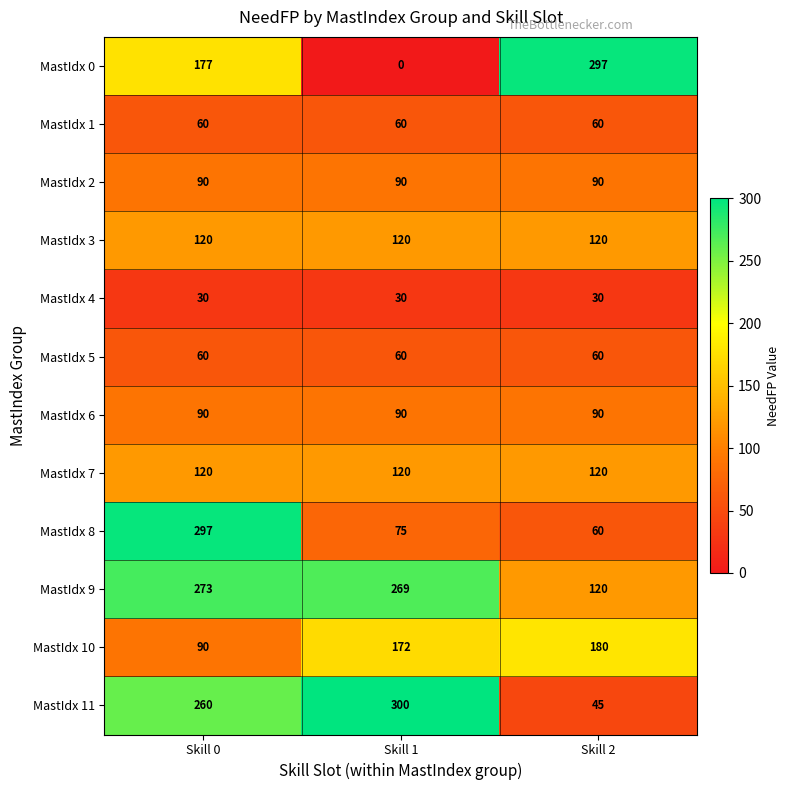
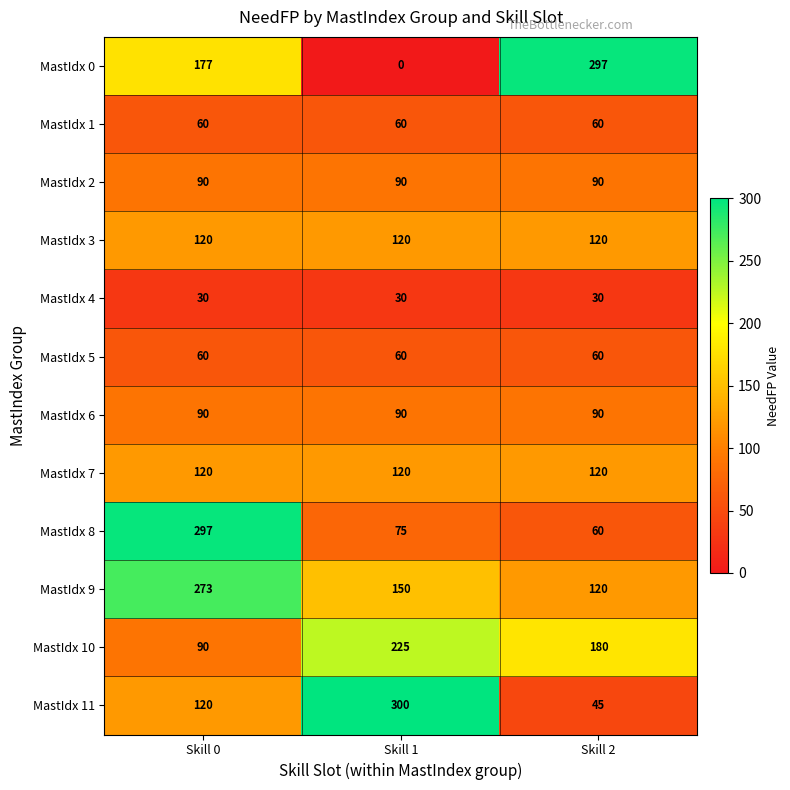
  {
    "MastIdx 0": {
      "Skill 0": 177,
      "Skill 1": 0,
      "Skill 2": 297
    },
    "MastIdx 1": {
      "Skill 0": 60,
      "Skill 1": 60,
      "Skill 2": 60
    },
    "MastIdx 2": {
      "Skill 0": 90,
      "Skill 1": 90,
      "Skill 2": 90
    },
    "MastIdx 3": {
      "Skill 0": 120,
      "Skill 1": 120,
      "Skill 2": 120
    },
    "MastIdx 4": {
      "Skill 0": 30,
      "Skill 1": 30,
      "Skill 2": 30
    },
    "MastIdx 5": {
      "Skill 0": 60,
      "Skill 1": 60,
      "Skill 2": 60
    },
    "MastIdx 6": {
      "Skill 0": 90,
      "Skill 1": 90,
      "Skill 2": 90
    },
    "MastIdx 7": {
      "Skill 0": 120,
      "Skill 1": 120,
      "Skill 2": 120
    },
    "MastIdx 8": {
      "Skill 0": 297,
      "Skill 1": 75,
      "Skill 2": 60
    },
    "MastIdx 9": {
      "Skill 0": 273,
-     "Skill 1": 269,
+     "Skill 1": 150,
      "Skill 2": 120
    },
    "MastIdx 10": {
      "Skill 0": 90,
-     "Skill 1": 172,
+     "Skill 1": 225,
      "Skill 2": 180
    },
    "MastIdx 11": {
-     "Skill 0": 260,
+     "Skill 0": 120,
      "Skill 1": 300,
      "Skill 2": 45
    }
  }
